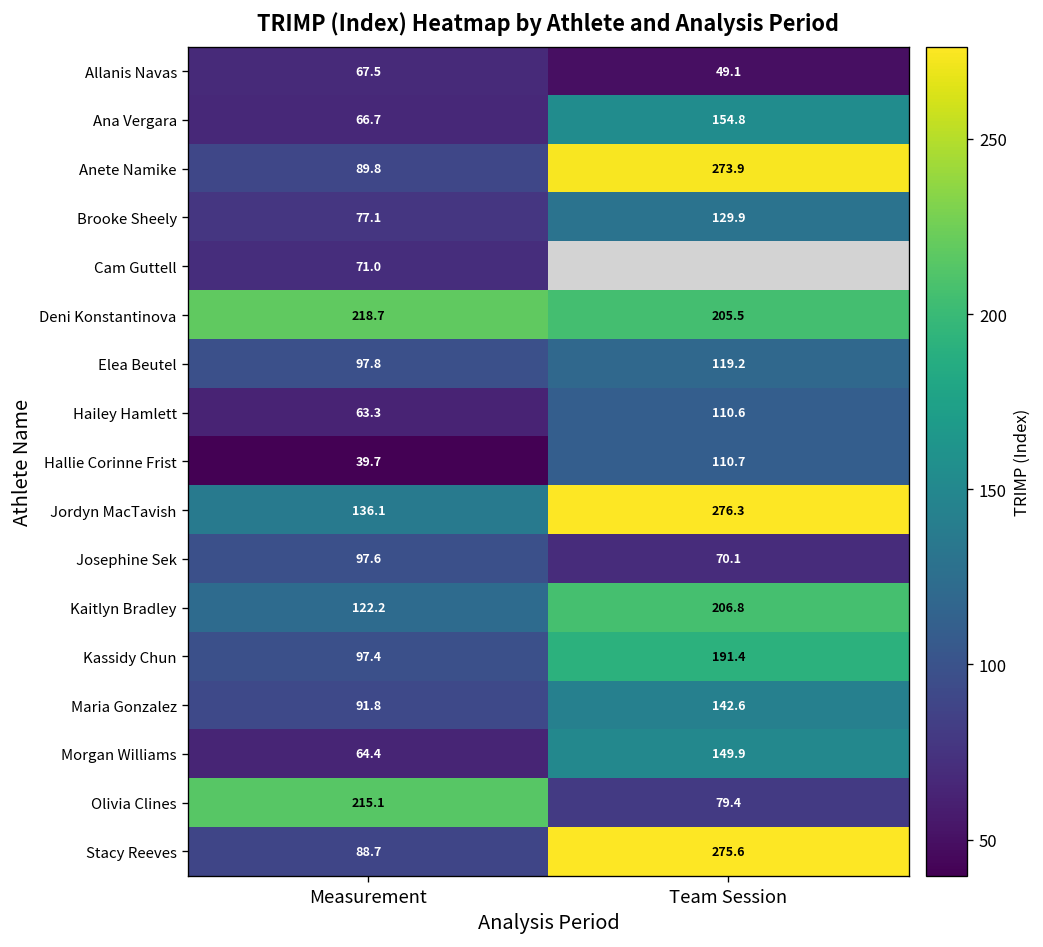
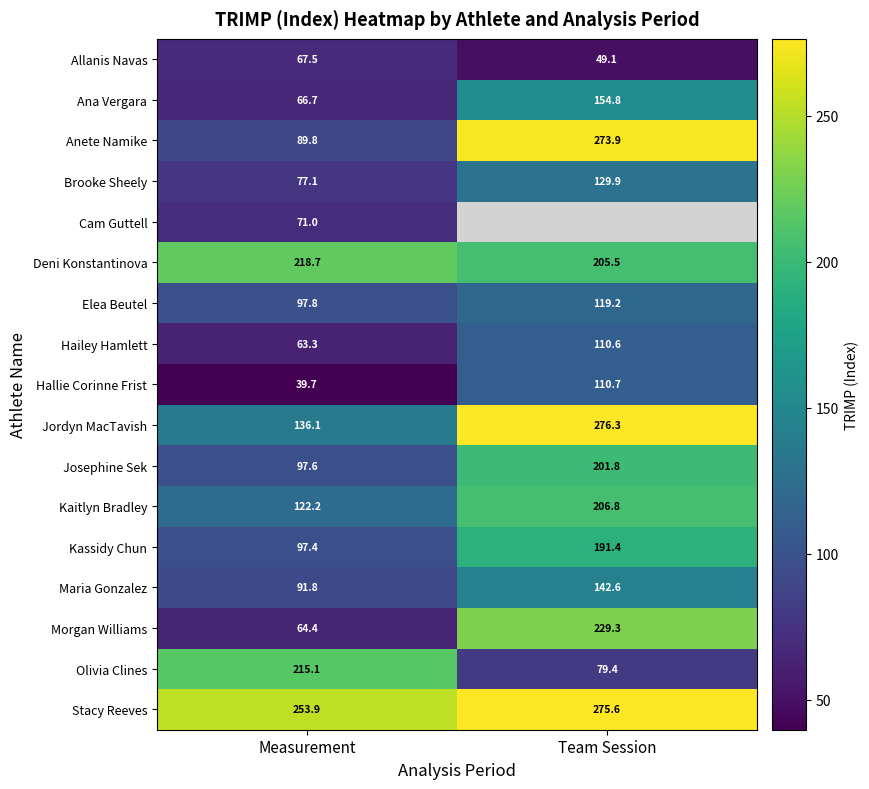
  {
    "Allanis Navas": {
      "Measurement": 67.5,
      "Team Session": 49.1
    },
    "Ana Vergara": {
      "Measurement": 66.7,
      "Team Session": 154.8
    },
    "Anete Namike": {
      "Measurement": 89.8,
      "Team Session": 273.9
    },
    "Brooke Sheely": {
      "Measurement": 77.1,
      "Team Session": 129.9
    },
    "Cam Guttell": {
      "Measurement": 71.0
    },
    "Deni Konstantinova": {
      "Measurement": 218.7,
      "Team Session": 205.5
    },
    "Elea Beutel": {
      "Measurement": 97.8,
      "Team Session": 119.2
    },
    "Hailey Hamlett": {
      "Measurement": 63.3,
      "Team Session": 110.6
    },
    "Hallie Corinne Frist": {
      "Measurement": 39.7,
      "Team Session": 110.7
    },
    "Jordyn MacTavish": {
      "Measurement": 136.1,
      "Team Session": 276.3
    },
    "Josephine Sek": {
      "Measurement": 97.6,
-     "Team Session": 70.1
+     "Team Session": 201.8
    },
    "Kaitlyn Bradley": {
      "Measurement": 122.2,
      "Team Session": 206.8
    },
    "Kassidy Chun": {
      "Measurement": 97.4,
      "Team Session": 191.4
    },
    "Maria Gonzalez": {
      "Measurement": 91.8,
      "Team Session": 142.6
    },
    "Morgan Williams": {
      "Measurement": 64.4,
-     "Team Session": 149.9
+     "Team Session": 229.3
    },
    "Olivia Clines": {
      "Measurement": 215.1,
      "Team Session": 79.4
    },
    "Stacy Reeves": {
-     "Measurement": 88.7,
+     "Measurement": 253.9,
      "Team Session": 275.6
    }
  }
